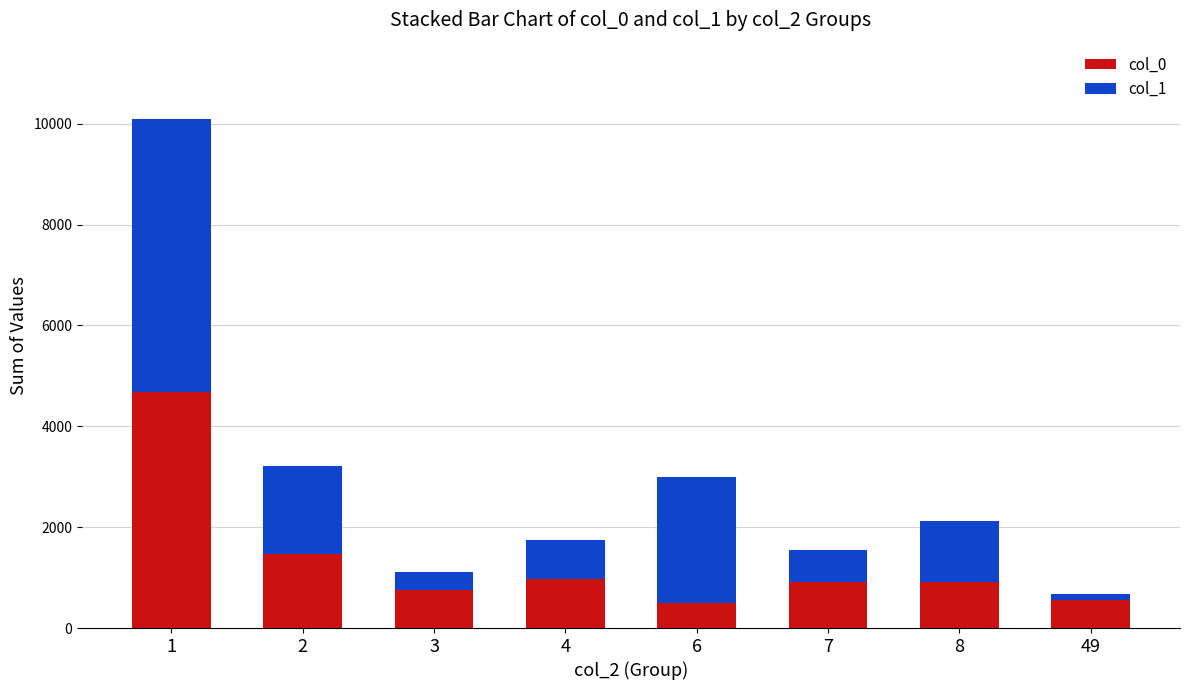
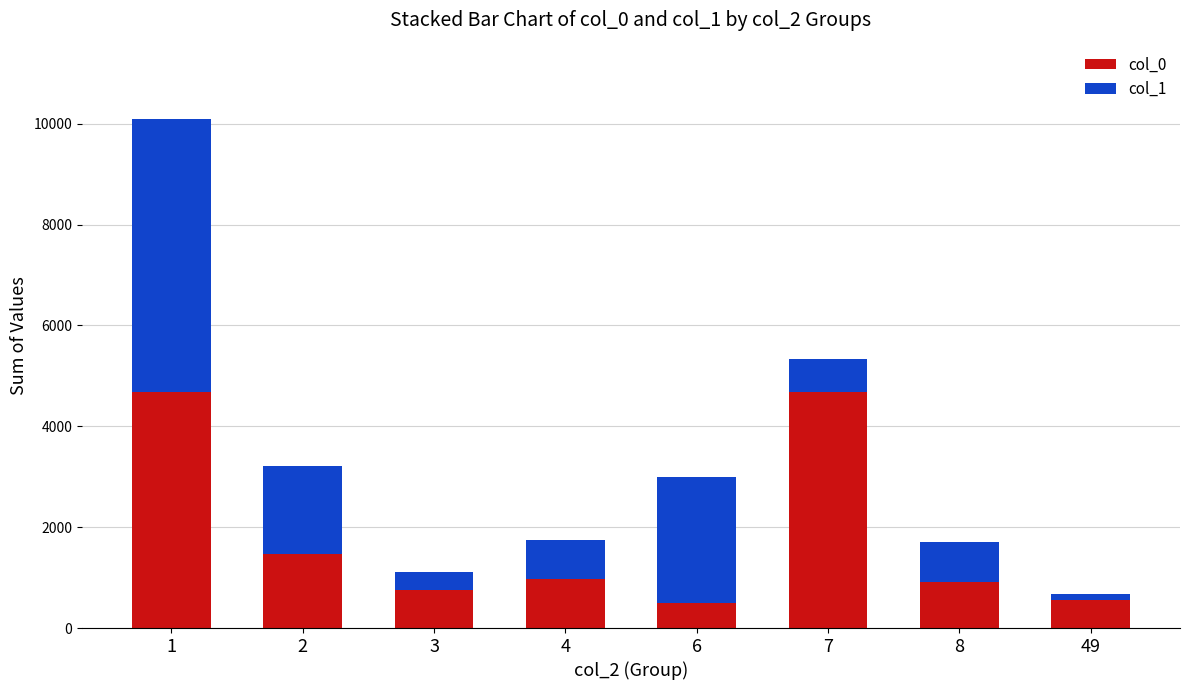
  {
    "col_0": {
      "1": 4700,
      "2": 1500,
      "3": 800,
      "4": 1000,
      "6": 500,
-     "7": 900,
+     "7": 4700,
      "8": 900,
      "49": 600
    },
    "col_1": {
      "1": 5400,
      "2": 1700,
      "3": 400,
      "4": 800,
      "6": 2500,
      "7": 600,
-     "8": 1200,
+     "8": 800,
      "49": 100
    }
  }
